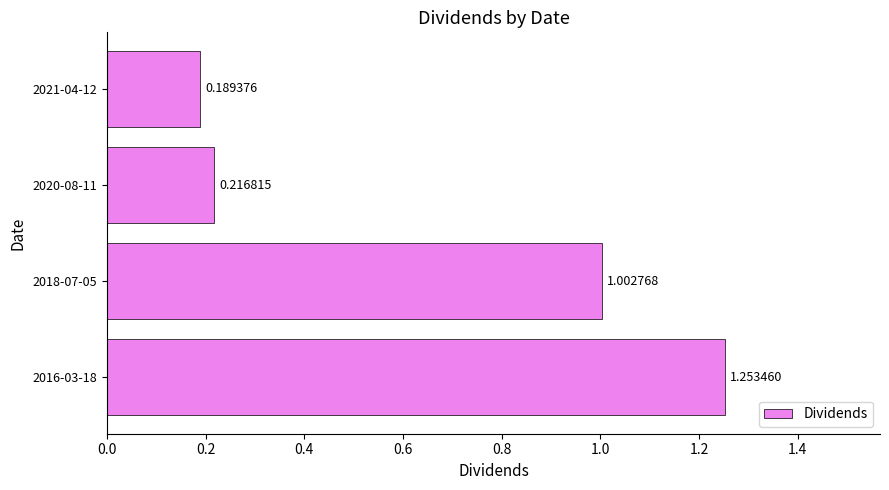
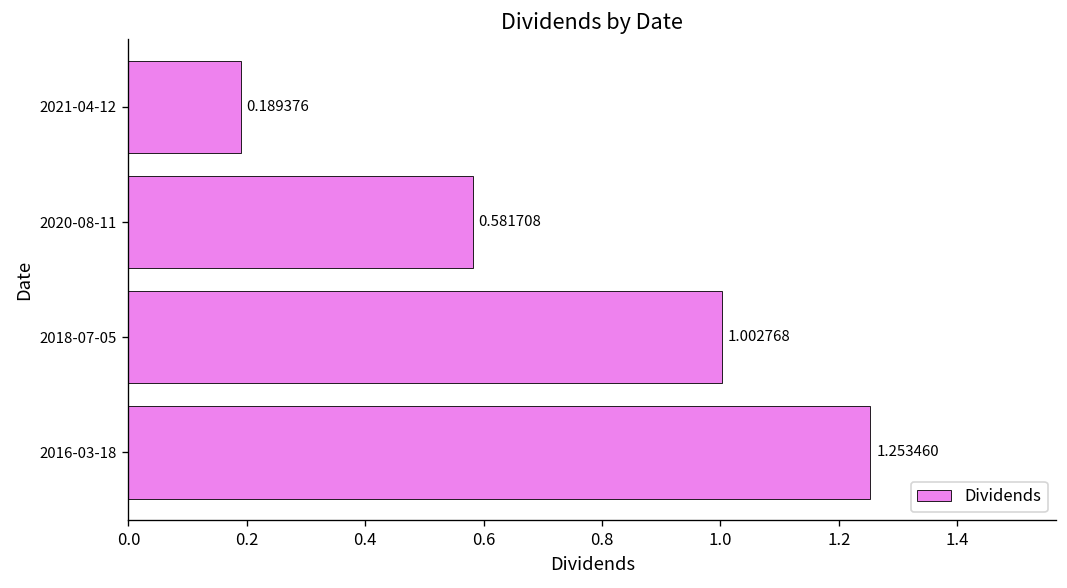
  {
    "2021-04-12": 0.189376,
-   "2020-08-11": 0.216815,
+   "2020-08-11": 0.581708,
    "2018-07-05": 1.002768,
    "2016-03-18": 1.253460
  }
